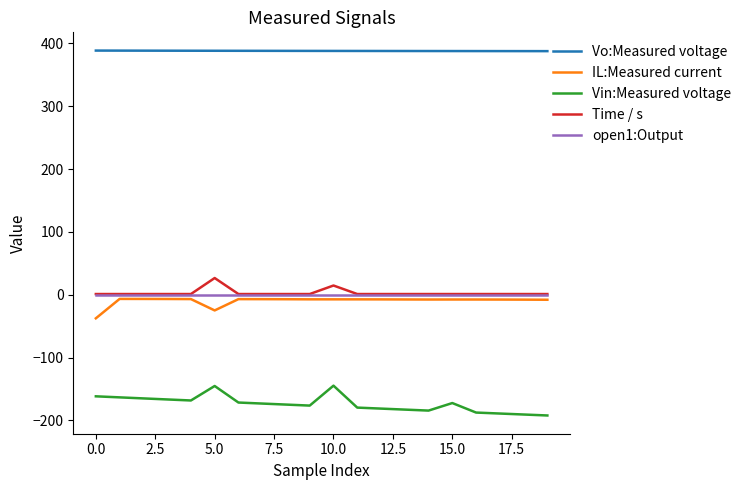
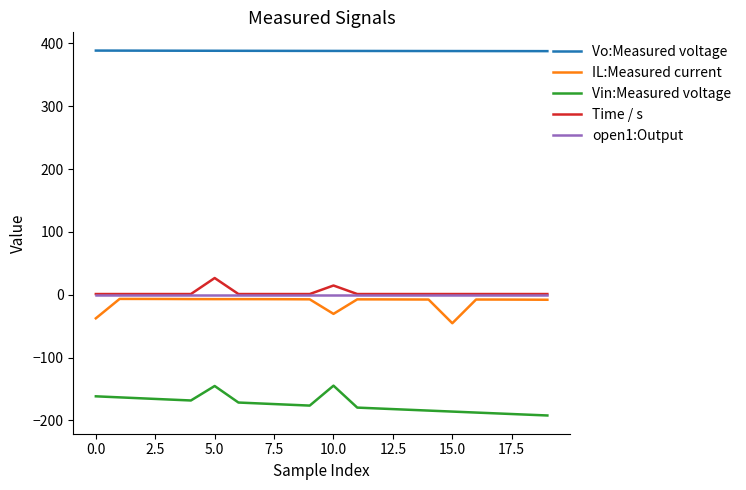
  {
    "Vo:Measured voltage": {
      "0.0": 390,
      "5.0": 390,
      "10.0": 390,
      "15.0": 390
    },
    "IL:Measured current": {
      "0.0": -40,
-     "5.0": -20,
-     "10.0": -10,
-     "15.0": -10
+     "5.0": -10,
+     "10.0": -30,
+     "15.0": -50
    },
    "Vin:Measured voltage": {
      "0.0": -160,
      "5.0": -150,
      "10.0": -140,
-     "15.0": -170
+     "15.0": -190
    },
    "Time / s": {
      "5.0": 30,
      "10.0": 10
    },
    "open1:Output": {
      "5.0": 0,
      "10.0": 0
    }
  }
